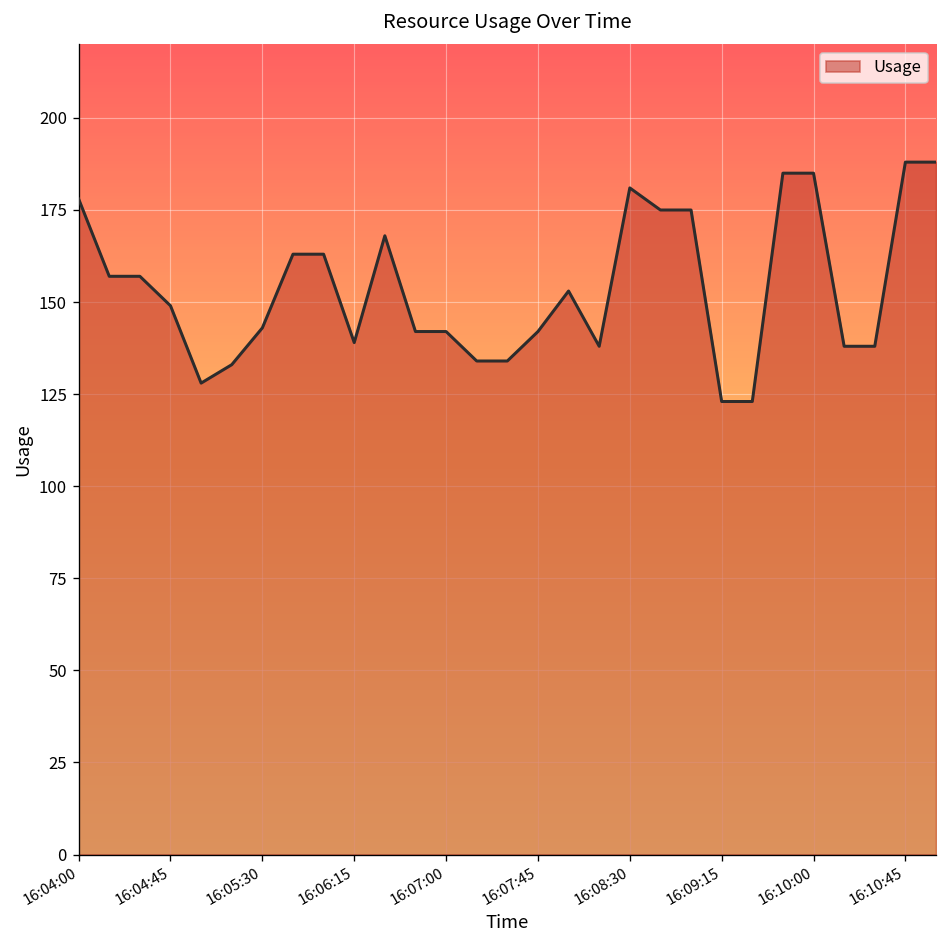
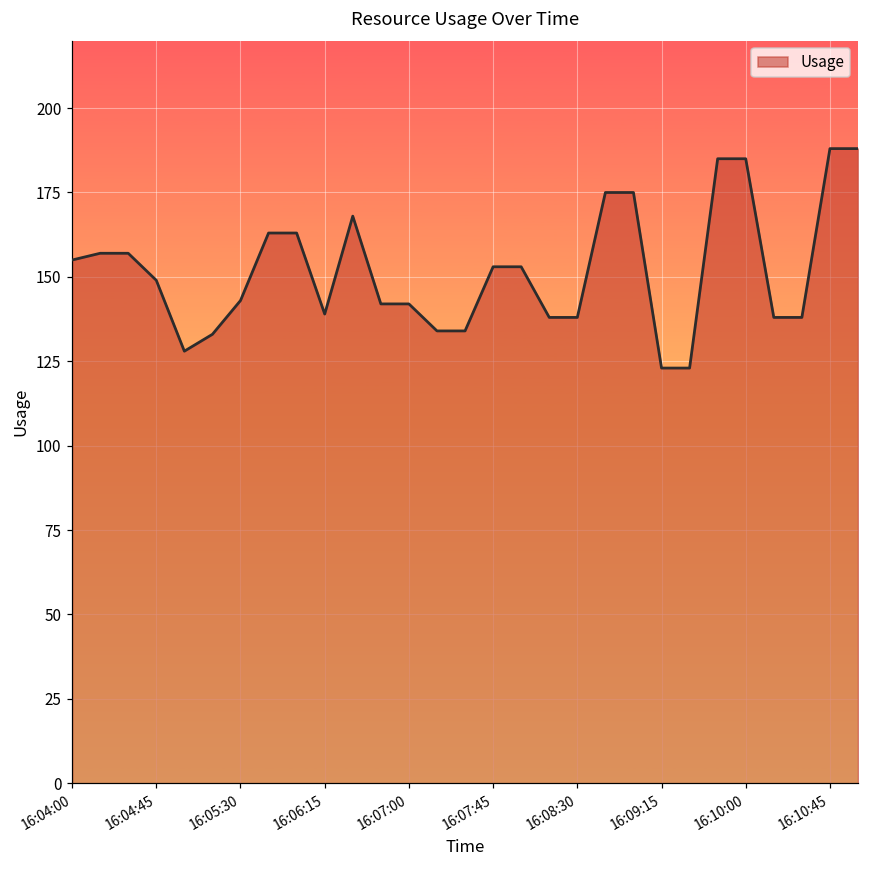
  {
-   "16:04:00": 178,
+   "16:04:00": 155,
    "16:04:45": 149,
    "16:05:30": 143,
    "16:06:15": 139,
    "16:07:00": 142,
-   "16:07:45": 142,
-   "16:08:30": 181,
+   "16:07:45": 153,
+   "16:08:30": 138,
    "16:09:15": 123,
    "16:10:00": 185,
    "16:10:45": 188
  }
